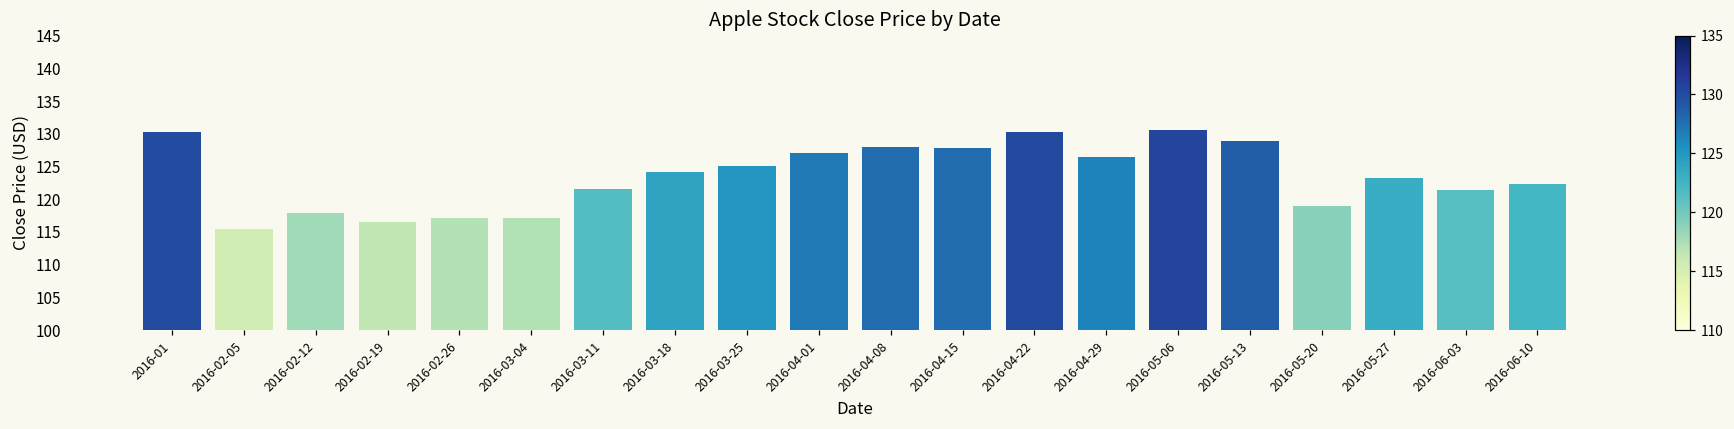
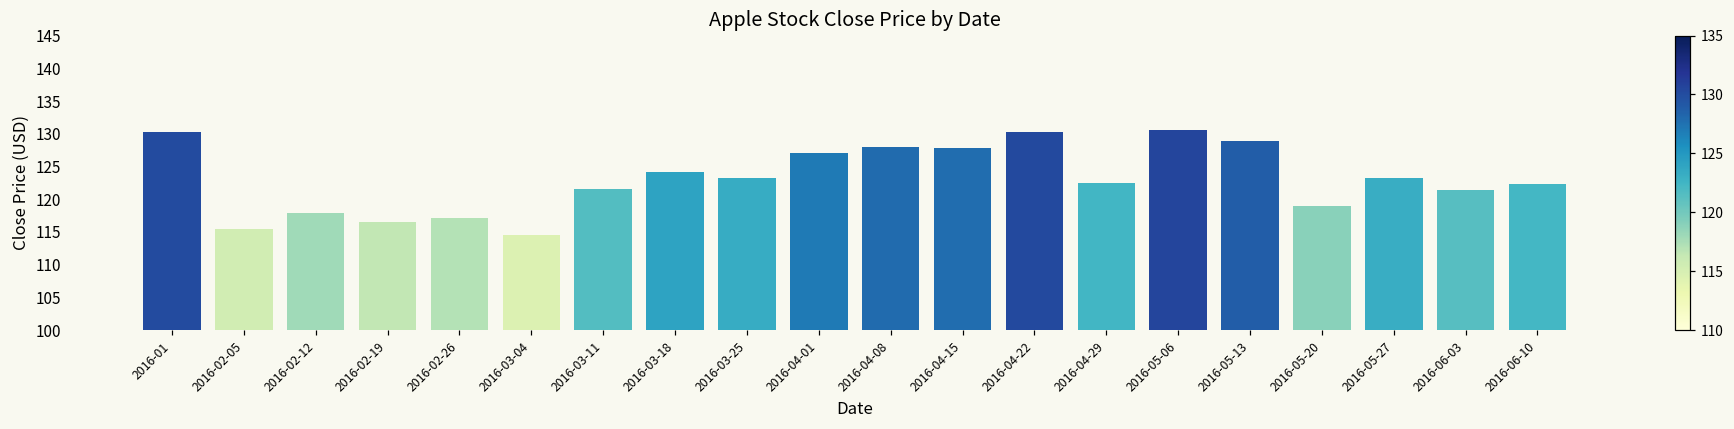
  {
    "2016-01": 130,
    "2016-02-05": 115,
    "2016-02-12": 118,
    "2016-02-19": 117,
    "2016-02-26": 117,
-   "2016-03-04": 117,
+   "2016-03-04": 115,
    "2016-03-11": 122,
    "2016-03-18": 124,
-   "2016-03-25": 125,
+   "2016-03-25": 123,
    "2016-04-01": 127,
    "2016-04-08": 128,
    "2016-04-15": 128,
    "2016-04-22": 130,
-   "2016-04-29": 126,
+   "2016-04-29": 122,
    "2016-05-06": 131,
    "2016-05-13": 129,
    "2016-05-20": 119,
    "2016-05-27": 123,
    "2016-06-03": 121,
    "2016-06-10": 122
  }
